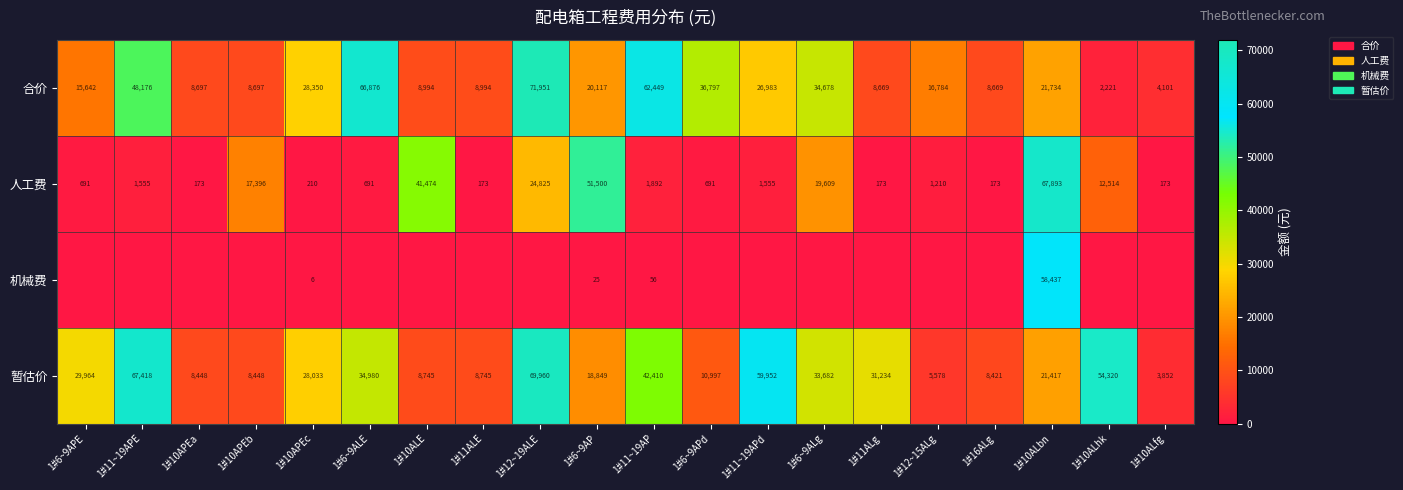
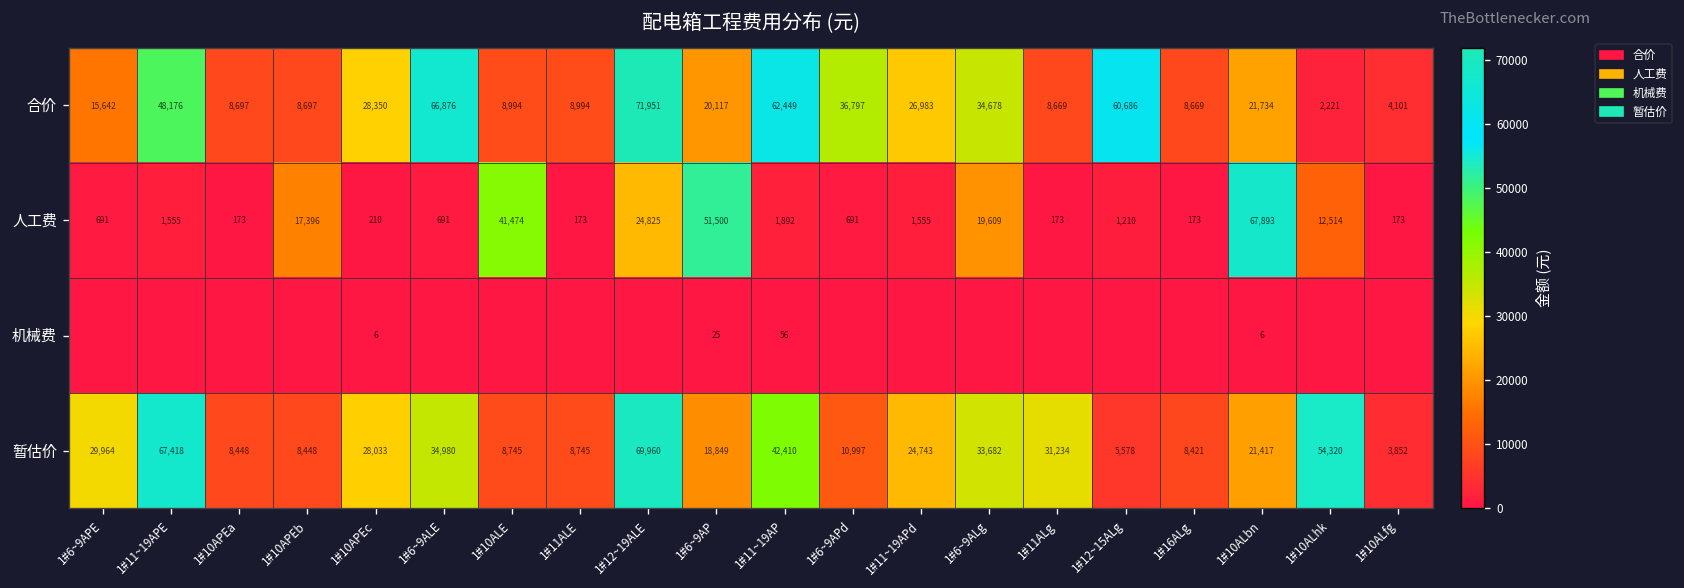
  {
    "合价": {
      "1#6~9APE": "15,642",
      "1#11~19APE": "48,176",
      "1#10APEa": "8,697",
      "1#10APEb": "8,697",
      "1#10APEc": "28,350",
      "1#6~9ALE": "66,876",
      "1#10ALE": "8,994",
      "1#11ALE": "8,994",
      "1#12~19ALE": "71,951",
      "1#6~9AP": "20,117",
      "1#11~19AP": "62,449",
      "1#6~9APd": "36,797",
      "1#11~19APd": "26,983",
      "1#6~9ALg": "34,678",
      "1#11ALg": "8,669",
-     "1#12~15ALg": "16,784",
+     "1#12~15ALg": "60,686",
      "1#16ALg": "8,669",
      "1#10ALbn": "21,734",
      "1#10ALhk": "2,221",
      "1#10ALfg": "4,101"
    },
    "人工费": {
      "1#6~9APE": "691",
      "1#11~19APE": "1,555",
      "1#10APEa": "173",
      "1#10APEb": "17,396",
      "1#10APEc": "210",
      "1#6~9ALE": "691",
      "1#10ALE": "41,474",
      "1#11ALE": "173",
      "1#12~19ALE": "24,825",
      "1#6~9AP": "51,500",
      "1#11~19AP": "1,892",
      "1#6~9APd": "691",
      "1#11~19APd": "1,555",
      "1#6~9ALg": "19,609",
      "1#11ALg": "173",
      "1#12~15ALg": "1,210",
      "1#16ALg": "173",
      "1#10ALbn": "67,893",
      "1#10ALhk": "12,514",
      "1#10ALfg": "173"
    },
    "机械费": {
      "1#10APEc": "6",
      "1#6~9AP": "25",
      "1#11~19AP": "56",
-     "1#10ALbn": "58,437"
+     "1#10ALbn": "6"
    },
    "暂估价": {
      "1#6~9APE": "29,964",
      "1#11~19APE": "67,418",
      "1#10APEa": "8,448",
      "1#10APEb": "8,448",
      "1#10APEc": "28,033",
      "1#6~9ALE": "34,980",
      "1#10ALE": "8,745",
      "1#11ALE": "8,745",
      "1#12~19ALE": "69,960",
      "1#6~9AP": "18,849",
      "1#11~19AP": "42,410",
      "1#6~9APd": "10,997",
-     "1#11~19APd": "59,952",
+     "1#11~19APd": "24,743",
      "1#6~9ALg": "33,682",
      "1#11ALg": "31,234",
      "1#12~15ALg": "5,578",
      "1#16ALg": "8,421",
      "1#10ALbn": "21,417",
      "1#10ALhk": "54,320",
      "1#10ALfg": "3,852"
    }
  }
